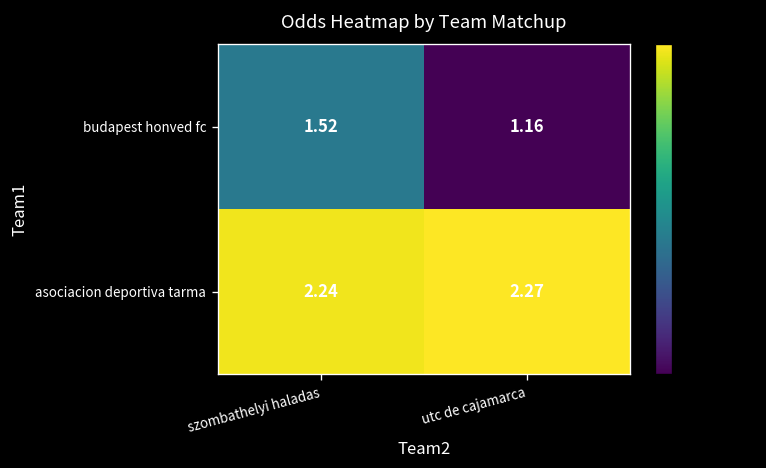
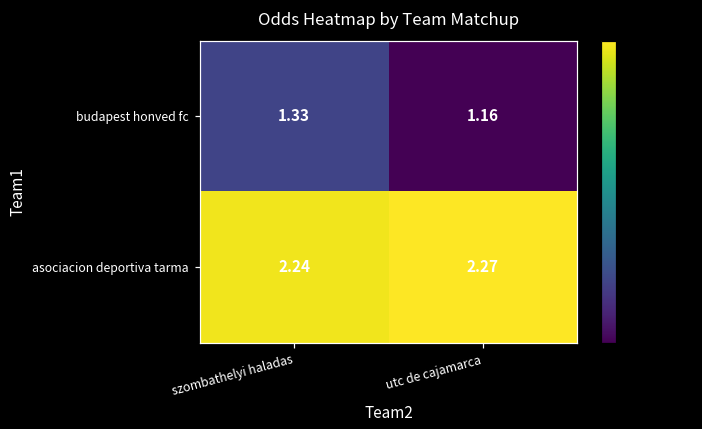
  {
    "budapest honved fc": {
-     "szombathelyi haladas": 1.52,
+     "szombathelyi haladas": 1.33,
      "utc de cajamarca": 1.16
    },
    "asociacion deportiva tarma": {
      "szombathelyi haladas": 2.24,
      "utc de cajamarca": 2.27
    }
  }
